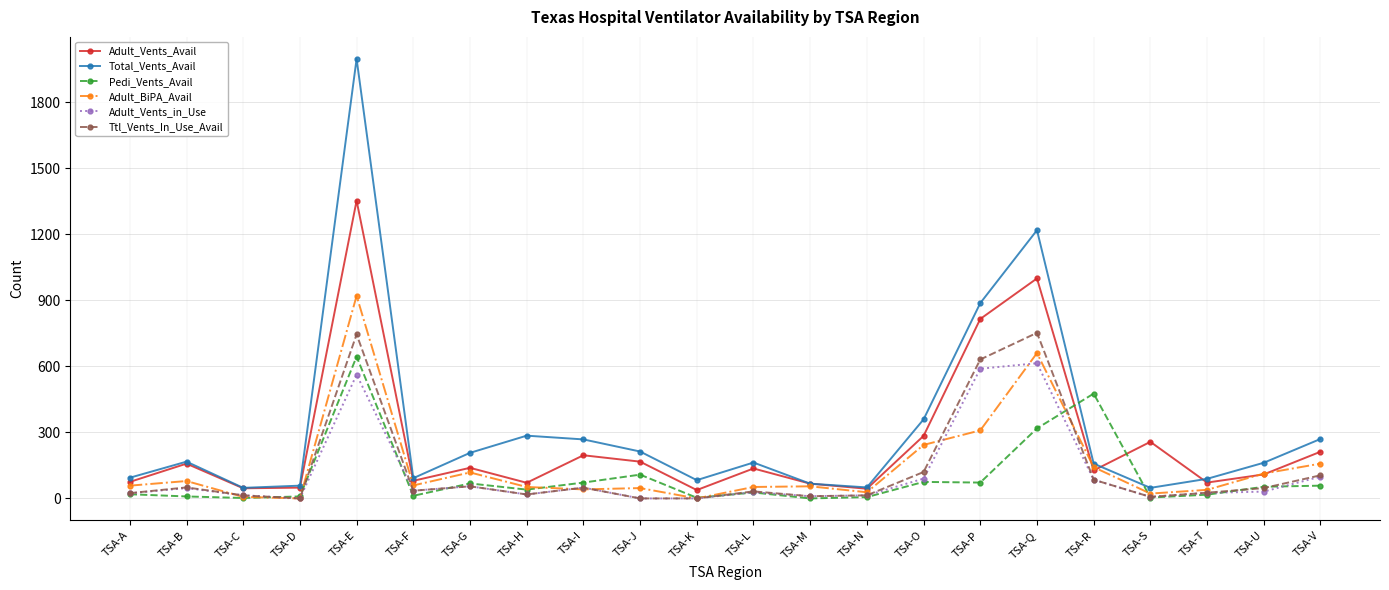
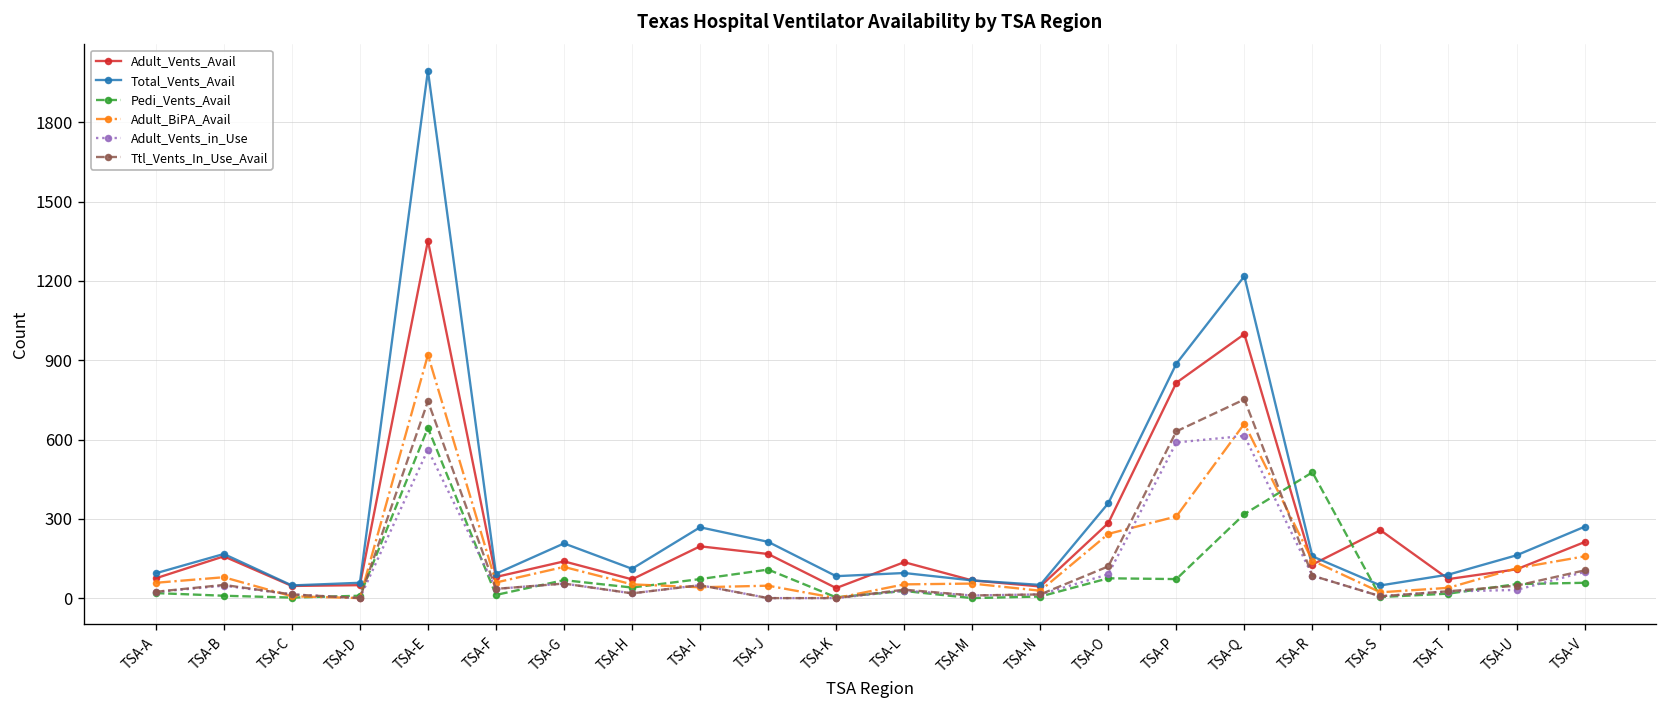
  {
    "Adult_Vents_Avail": {
      "TSA-A": 80,
      "TSA-E": 1350,
      "TSA-F": 80,
      "TSA-G": 140,
      "TSA-H": 70,
      "TSA-I": 200,
      "TSA-J": 170,
      "TSA-K": 40,
      "TSA-L": 140,
      "TSA-O": 280,
      "TSA-P": 820,
      "TSA-Q": 1000,
      "TSA-R": 130,
      "TSA-S": 260,
      "TSA-T": 70,
      "TSA-V": 210
    },
    "Total_Vents_Avail": {
      "TSA-A": 90,
      "TSA-E": 2000,
      "TSA-F": 90,
      "TSA-G": 210,
-     "TSA-H": 290,
+     "TSA-H": 110,
      "TSA-I": 270,
      "TSA-J": 210,
      "TSA-K": 80,
-     "TSA-L": 160,
+     "TSA-L": 100,
      "TSA-O": 360,
      "TSA-P": 890,
      "TSA-Q": 1220,
      "TSA-R": 160,
      "TSA-S": 50,
      "TSA-T": 90,
      "TSA-U": 160,
      "TSA-V": 270
    },
    "Pedi_Vents_Avail": {
      "TSA-B": 10,
      "TSA-E": 640,
      "TSA-F": 10,
      "TSA-G": 70,
      "TSA-H": 40,
      "TSA-I": 70,
      "TSA-J": 110,
      "TSA-O": 80,
      "TSA-P": 70,
      "TSA-Q": 320,
      "TSA-R": 480,
      "TSA-V": 60
    },
    "Adult_BiPA_Avail": {
      "TSA-A": 60,
      "TSA-B": 80,
      "TSA-E": 920,
      "TSA-F": 60,
      "TSA-G": 120,
      "TSA-H": 50,
      "TSA-J": 50,
      "TSA-L": 50,
      "TSA-M": 60,
      "TSA-N": 30,
      "TSA-O": 240,
      "TSA-P": 310,
      "TSA-Q": 660,
      "TSA-R": 140,
      "TSA-S": 20,
      "TSA-T": 40,
      "TSA-V": 160
    },
    "Adult_Vents_in_Use": {
      "TSA-E": 560,
      "TSA-O": 90,
      "TSA-P": 590,
      "TSA-Q": 610,
      "TSA-U": 30
    },
    "Ttl_Vents_In_Use_Avail": {
      "TSA-E": 750,
      "TSA-O": 120,
      "TSA-P": 630,
      "TSA-Q": 750
    }
  }
